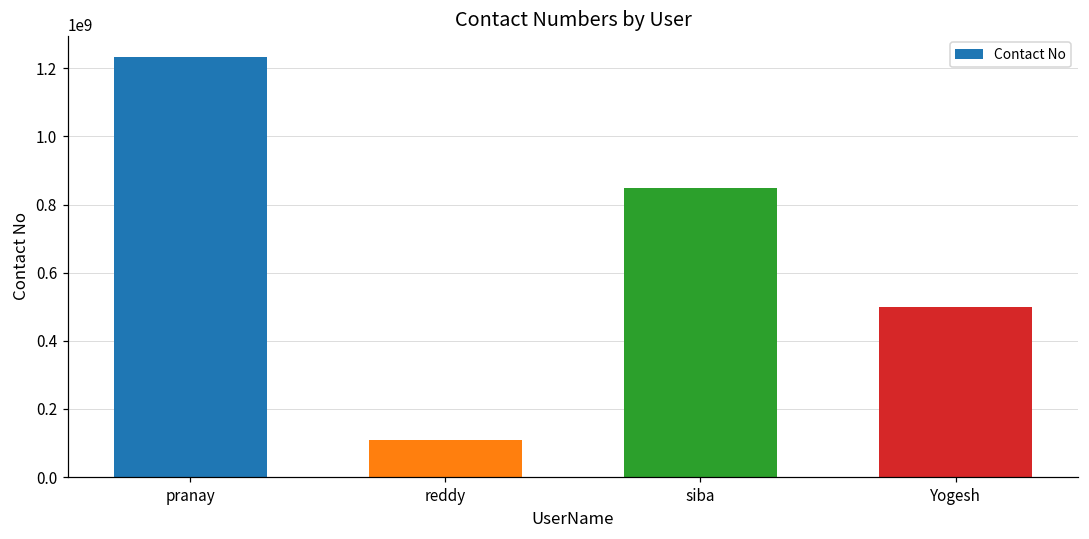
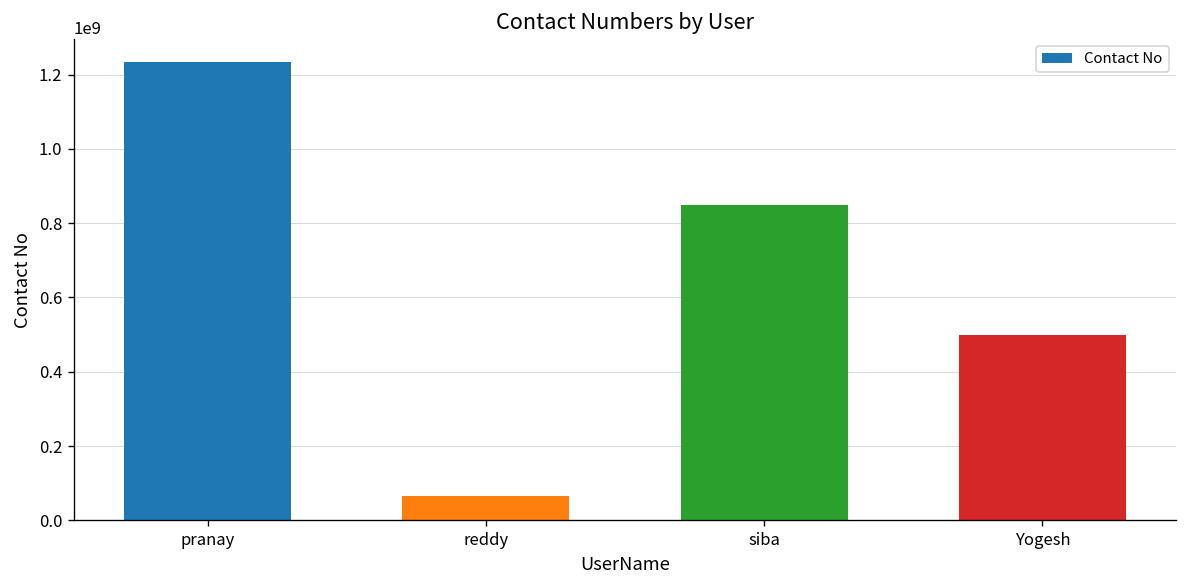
  {
    "pranay": 1230000000,
-   "reddy": 110000000,
+   "reddy": 70000000,
    "siba": 850000000,
    "Yogesh": 500000000
  }
